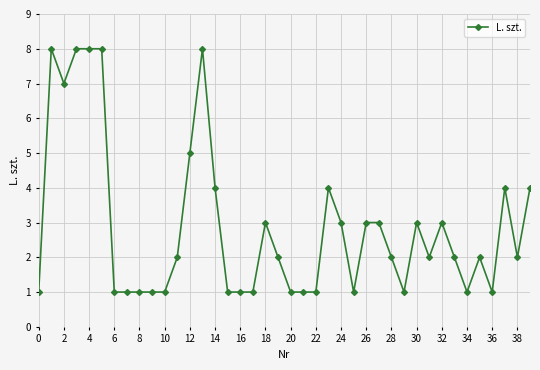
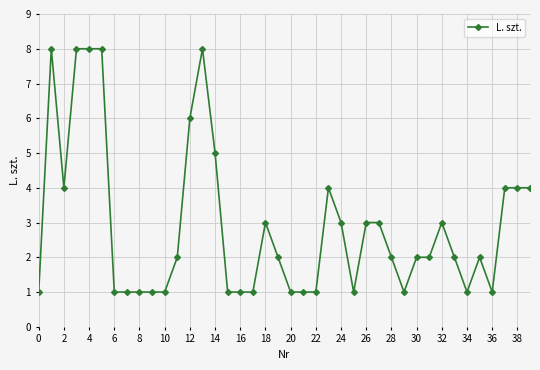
  {
    "0": 1,
-   "2": 7,
+   "2": 4,
    "4": 8,
    "6": 1,
    "8": 1,
    "10": 1,
-   "12": 5,
-   "14": 4,
+   "12": 6,
+   "14": 5,
    "16": 1,
    "18": 3,
    "20": 1,
    "22": 1,
    "24": 3,
    "26": 3,
    "28": 2,
-   "30": 3,
+   "30": 2,
    "32": 3,
    "34": 1,
    "36": 1,
-   "38": 2
+   "38": 4
  }
